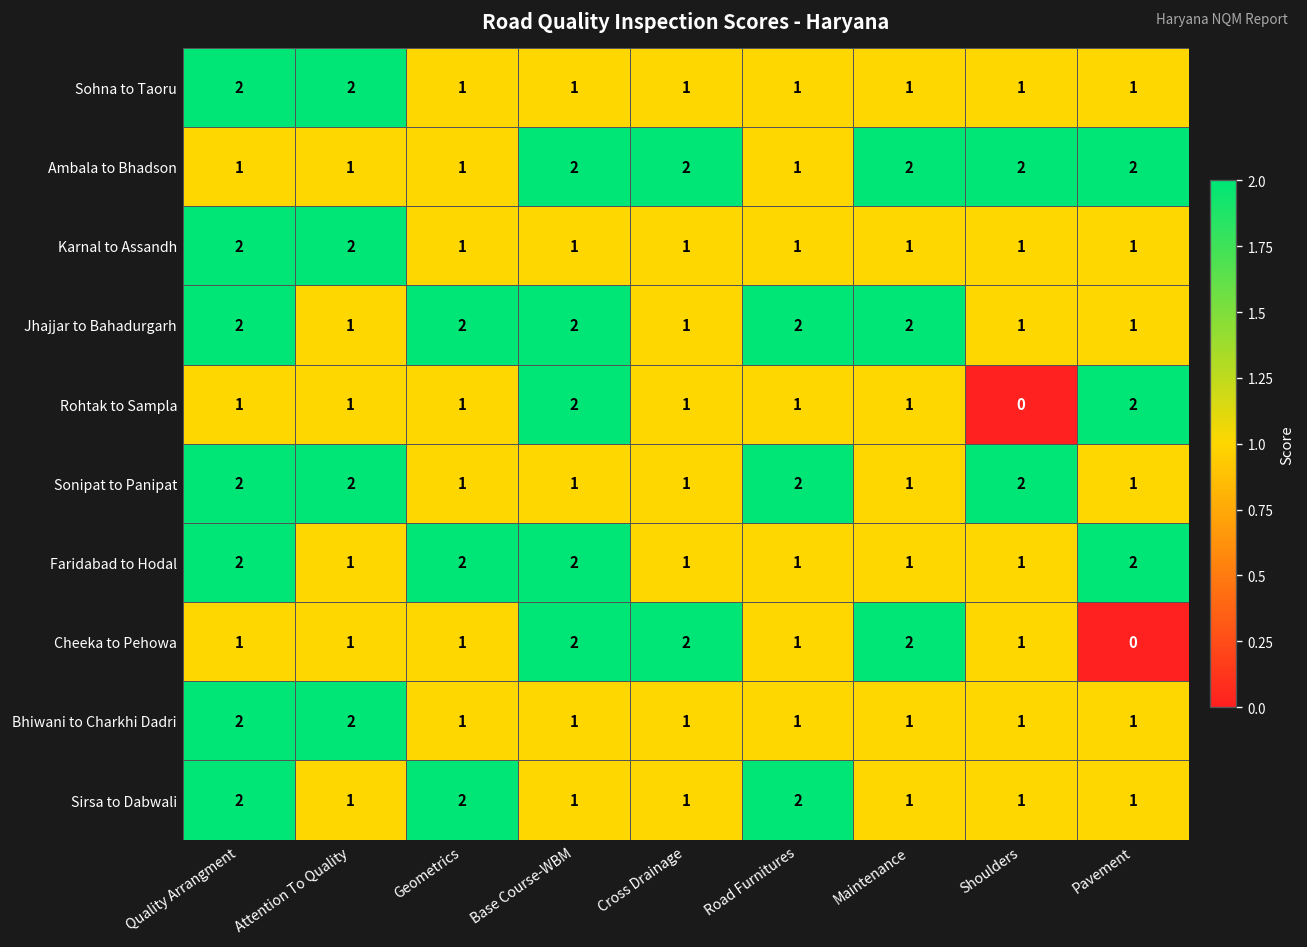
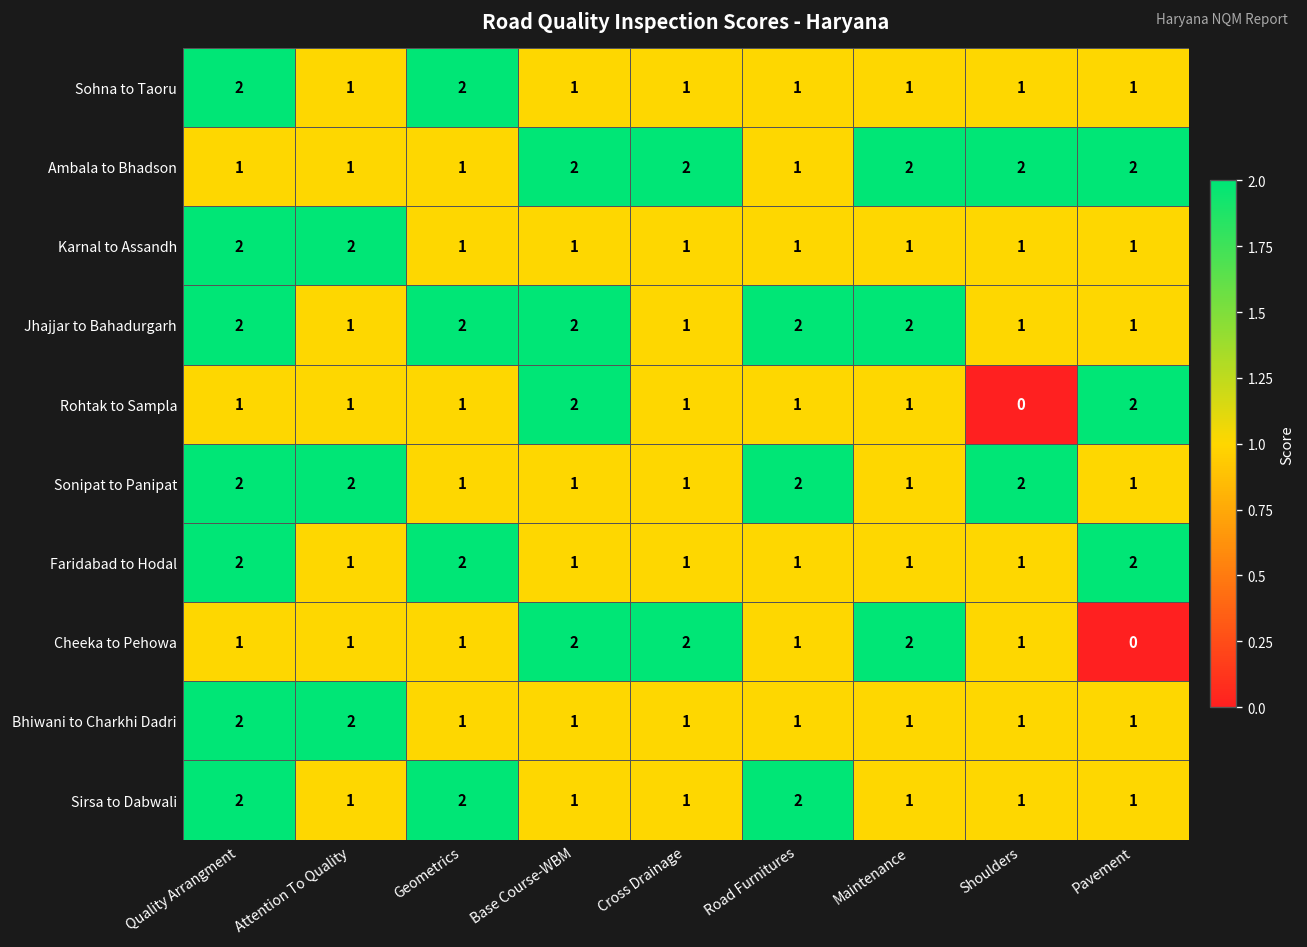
  {
    "Sohna to Taoru": {
      "Quality Arrangment": 2,
-     "Attention To Quality": 2,
-     "Geometrics": 1,
+     "Attention To Quality": 1,
+     "Geometrics": 2,
      "Base Course-WBM": 1,
      "Cross Drainage": 1,
      "Road Furnitures": 1,
      "Maintenance": 1,
      "Shoulders": 1,
      "Pavement": 1
    },
    "Ambala to Bhadson": {
      "Quality Arrangment": 1,
      "Attention To Quality": 1,
      "Geometrics": 1,
      "Base Course-WBM": 2,
      "Cross Drainage": 2,
      "Road Furnitures": 1,
      "Maintenance": 2,
      "Shoulders": 2,
      "Pavement": 2
    },
    "Karnal to Assandh": {
      "Quality Arrangment": 2,
      "Attention To Quality": 2,
      "Geometrics": 1,
      "Base Course-WBM": 1,
      "Cross Drainage": 1,
      "Road Furnitures": 1,
      "Maintenance": 1,
      "Shoulders": 1,
      "Pavement": 1
    },
    "Jhajjar to Bahadurgarh": {
      "Quality Arrangment": 2,
      "Attention To Quality": 1,
      "Geometrics": 2,
      "Base Course-WBM": 2,
      "Cross Drainage": 1,
      "Road Furnitures": 2,
      "Maintenance": 2,
      "Shoulders": 1,
      "Pavement": 1
    },
    "Rohtak to Sampla": {
      "Quality Arrangment": 1,
      "Attention To Quality": 1,
      "Geometrics": 1,
      "Base Course-WBM": 2,
      "Cross Drainage": 1,
      "Road Furnitures": 1,
      "Maintenance": 1,
      "Shoulders": 0,
      "Pavement": 2
    },
    "Sonipat to Panipat": {
      "Quality Arrangment": 2,
      "Attention To Quality": 2,
      "Geometrics": 1,
      "Base Course-WBM": 1,
      "Cross Drainage": 1,
      "Road Furnitures": 2,
      "Maintenance": 1,
      "Shoulders": 2,
      "Pavement": 1
    },
    "Faridabad to Hodal": {
      "Quality Arrangment": 2,
      "Attention To Quality": 1,
      "Geometrics": 2,
-     "Base Course-WBM": 2,
+     "Base Course-WBM": 1,
      "Cross Drainage": 1,
      "Road Furnitures": 1,
      "Maintenance": 1,
      "Shoulders": 1,
      "Pavement": 2
    },
    "Cheeka to Pehowa": {
      "Quality Arrangment": 1,
      "Attention To Quality": 1,
      "Geometrics": 1,
      "Base Course-WBM": 2,
      "Cross Drainage": 2,
      "Road Furnitures": 1,
      "Maintenance": 2,
      "Shoulders": 1,
      "Pavement": 0
    },
    "Bhiwani to Charkhi Dadri": {
      "Quality Arrangment": 2,
      "Attention To Quality": 2,
      "Geometrics": 1,
      "Base Course-WBM": 1,
      "Cross Drainage": 1,
      "Road Furnitures": 1,
      "Maintenance": 1,
      "Shoulders": 1,
      "Pavement": 1
    },
    "Sirsa to Dabwali": {
      "Quality Arrangment": 2,
      "Attention To Quality": 1,
      "Geometrics": 2,
      "Base Course-WBM": 1,
      "Cross Drainage": 1,
      "Road Furnitures": 2,
      "Maintenance": 1,
      "Shoulders": 1,
      "Pavement": 1
    }
  }
